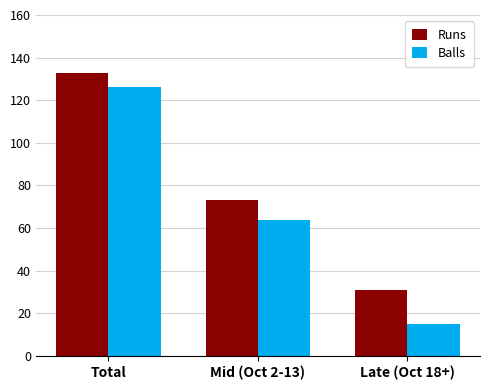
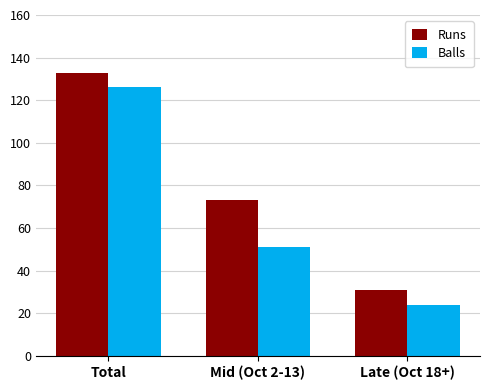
  {
    "Runs": {
      "Total": 133,
      "Mid (Oct 2-13)": 73,
      "Late (Oct 18+)": 31
    },
    "Balls": {
      "Total": 126,
-     "Mid (Oct 2-13)": 64,
-     "Late (Oct 18+)": 15
+     "Mid (Oct 2-13)": 51,
+     "Late (Oct 18+)": 24
    }
  }
